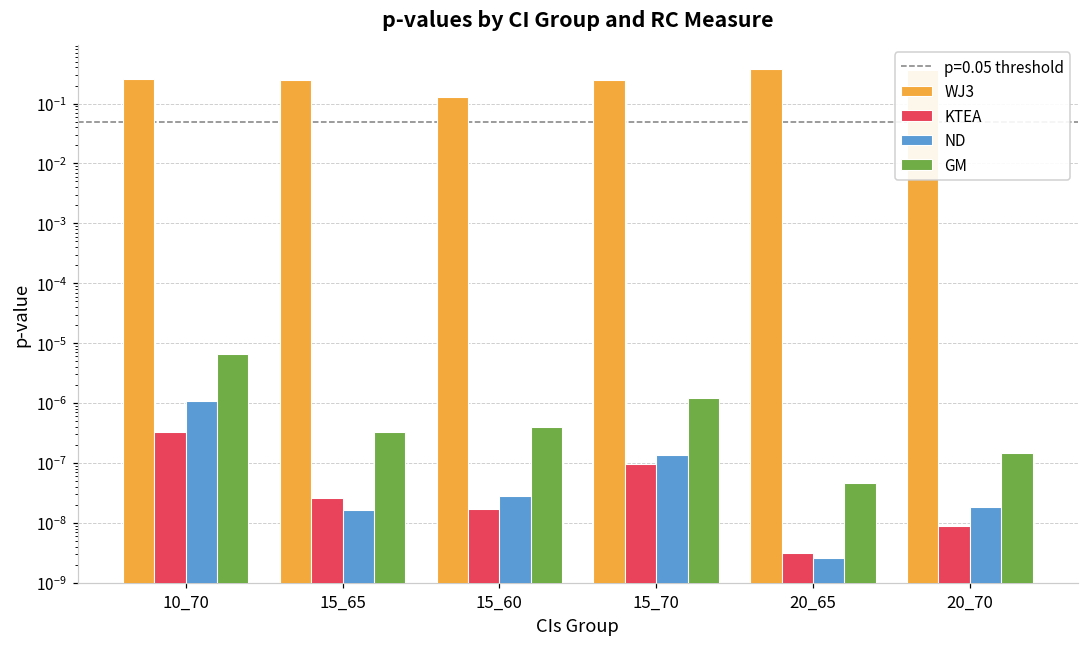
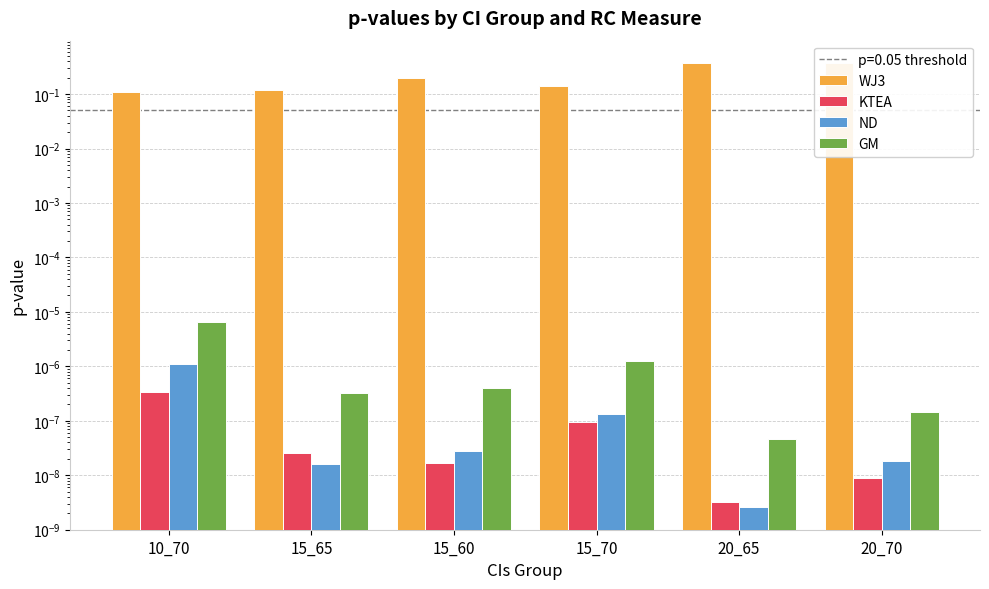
  {
    "WJ3": {
-     "10_70": 0.3,
-     "15_65": 0.2,
-     "15_60": 0.13,
-     "15_70": 0.2,
+     "10_70": 0.11,
+     "15_65": 0.12,
+     "15_60": 0.20,
+     "15_70": 0.14,
      "20_65": 0.4
    },
    "KTEA": {
      "10_70": 0.0000003,
      "15_65": 0.00000003,
      "15_60": 0.000000017,
      "15_70": 0.00000009,
      "20_65": 0.000000003,
      "20_70": 0.000000009
    },
    "ND": {
      "10_70": 0.0000011,
      "15_65": 0.000000016,
      "15_60": 0.00000003,
      "15_70": 0.00000013,
      "20_65": 0.000000003,
      "20_70": 0.000000018
    },
    "GM": {
      "10_70": 0.000006,
      "15_65": 0.0000003,
      "15_60": 0.0000004,
      "15_70": 0.0000012,
      "20_65": 0.00000005,
      "20_70": 0.00000014
    }
  }
